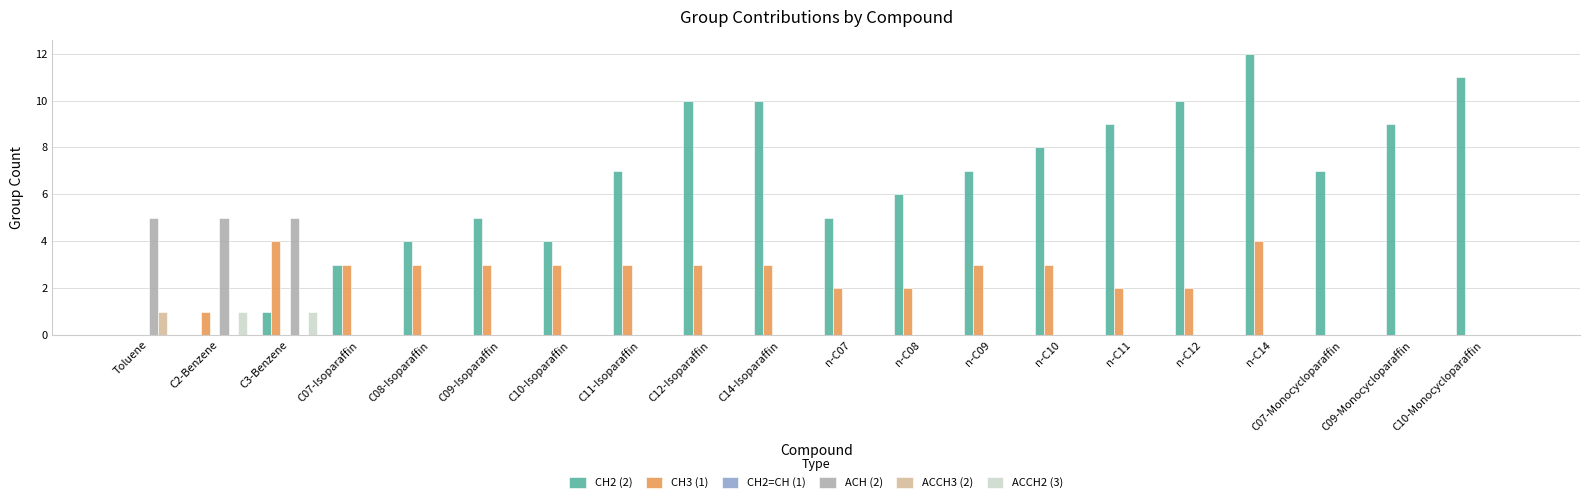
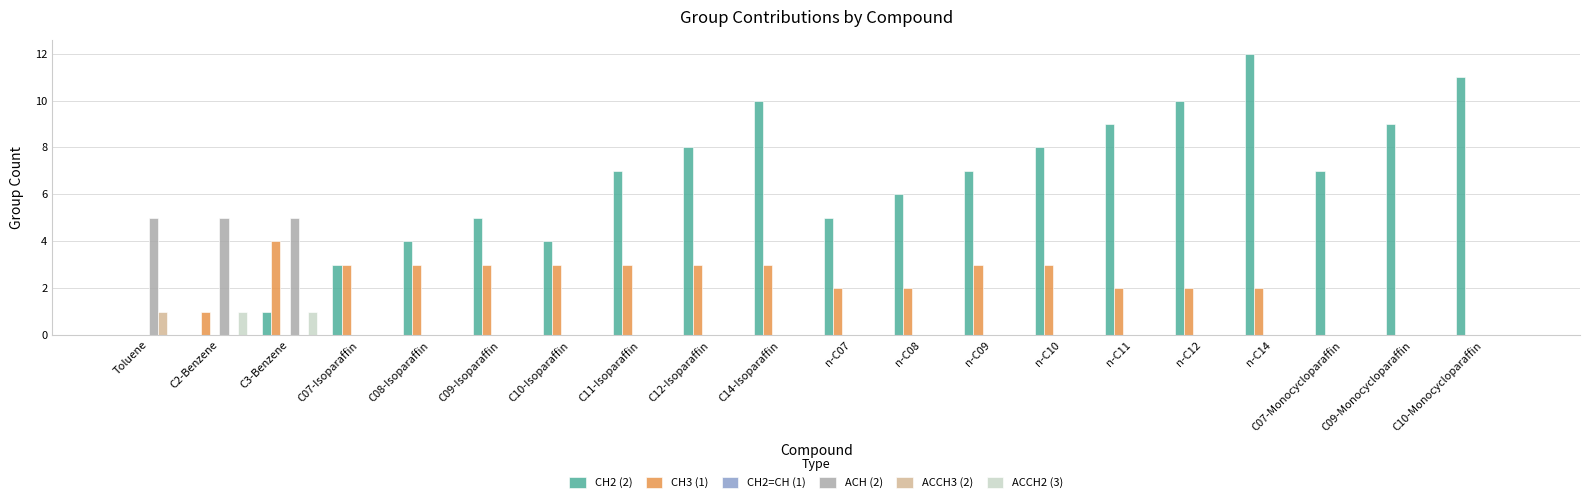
  {
    "CH2 (2)": {
      "Toluene": 0,
      "C2-Benzene": 0,
      "C3-Benzene": 1,
      "C07-Isoparaffin": 3,
      "C08-Isoparaffin": 4,
      "C09-Isoparaffin": 5,
      "C10-Isoparaffin": 4,
      "C11-Isoparaffin": 7,
-     "C12-Isoparaffin": 10,
+     "C12-Isoparaffin": 8,
      "C14-Isoparaffin": 10,
      "n-C07": 5,
      "n-C08": 6,
      "n-C09": 7,
      "n-C10": 8,
      "n-C11": 9,
      "n-C12": 10,
      "n-C14": 12,
      "C07-Monocycloparaffin": 7,
      "C09-Monocycloparaffin": 9,
      "C10-Monocycloparaffin": 11
    },
    "CH3 (1)": {
      "Toluene": 0,
      "C2-Benzene": 1,
      "C3-Benzene": 4,
      "C07-Isoparaffin": 3,
      "C08-Isoparaffin": 3,
      "C09-Isoparaffin": 3,
      "C10-Isoparaffin": 3,
      "C11-Isoparaffin": 3,
      "C12-Isoparaffin": 3,
      "C14-Isoparaffin": 3,
      "n-C07": 2,
      "n-C08": 2,
      "n-C09": 3,
      "n-C10": 3,
      "n-C11": 2,
      "n-C12": 2,
-     "n-C14": 4,
+     "n-C14": 2,
      "C07-Monocycloparaffin": 0,
      "C09-Monocycloparaffin": 0,
      "C10-Monocycloparaffin": 0
    },
    "ACCH2 (3)": {
      "Toluene": 0,
      "C2-Benzene": 1,
      "C3-Benzene": 1,
      "C07-Isoparaffin": 0,
      "C08-Isoparaffin": 0,
      "C09-Isoparaffin": 0,
      "C10-Isoparaffin": 0,
      "C11-Isoparaffin": 0,
      "C12-Isoparaffin": 0,
      "C14-Isoparaffin": 0,
      "n-C07": 0,
      "n-C08": 0,
      "n-C09": 0,
      "n-C10": 0,
      "n-C11": 0,
      "n-C12": 0,
      "n-C14": 0,
      "C07-Monocycloparaffin": 0,
      "C09-Monocycloparaffin": 0,
      "C10-Monocycloparaffin": 0
    }
  }
